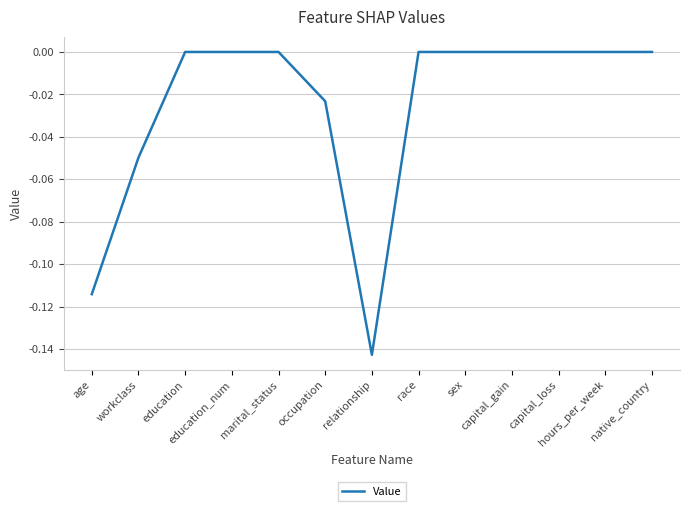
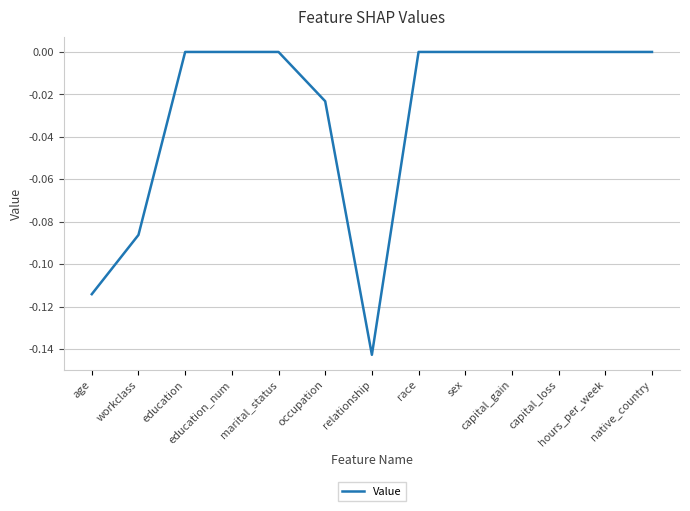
  {
    "age": -0.114,
-   "workclass": -0.050,
+   "workclass": -0.086,
    "education": 0.000,
    "education_num": 0.000,
    "marital_status": 0.000,
    "occupation": -0.023,
    "relationship": -0.143,
    "race": 0.000,
    "sex": 0.000,
    "capital_gain": 0.000,
    "capital_loss": 0.000,
    "hours_per_week": 0.000,
    "native_country": 0.000
  }
